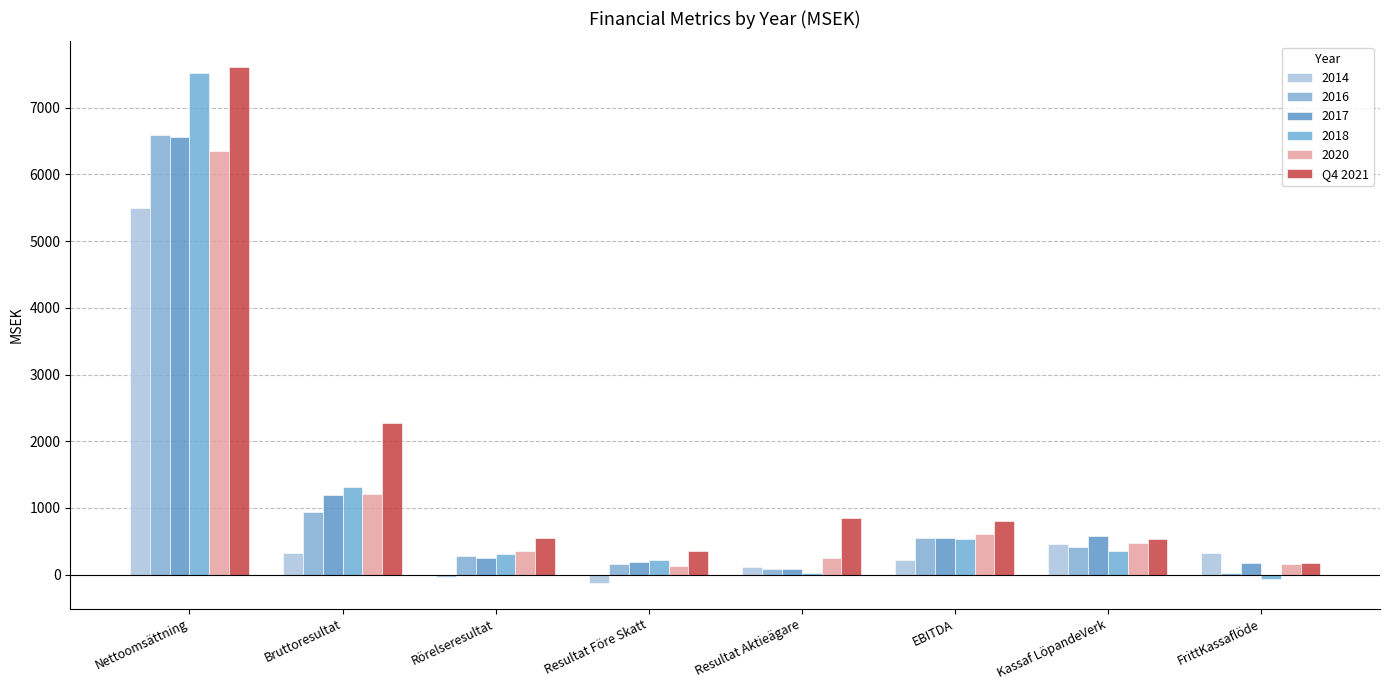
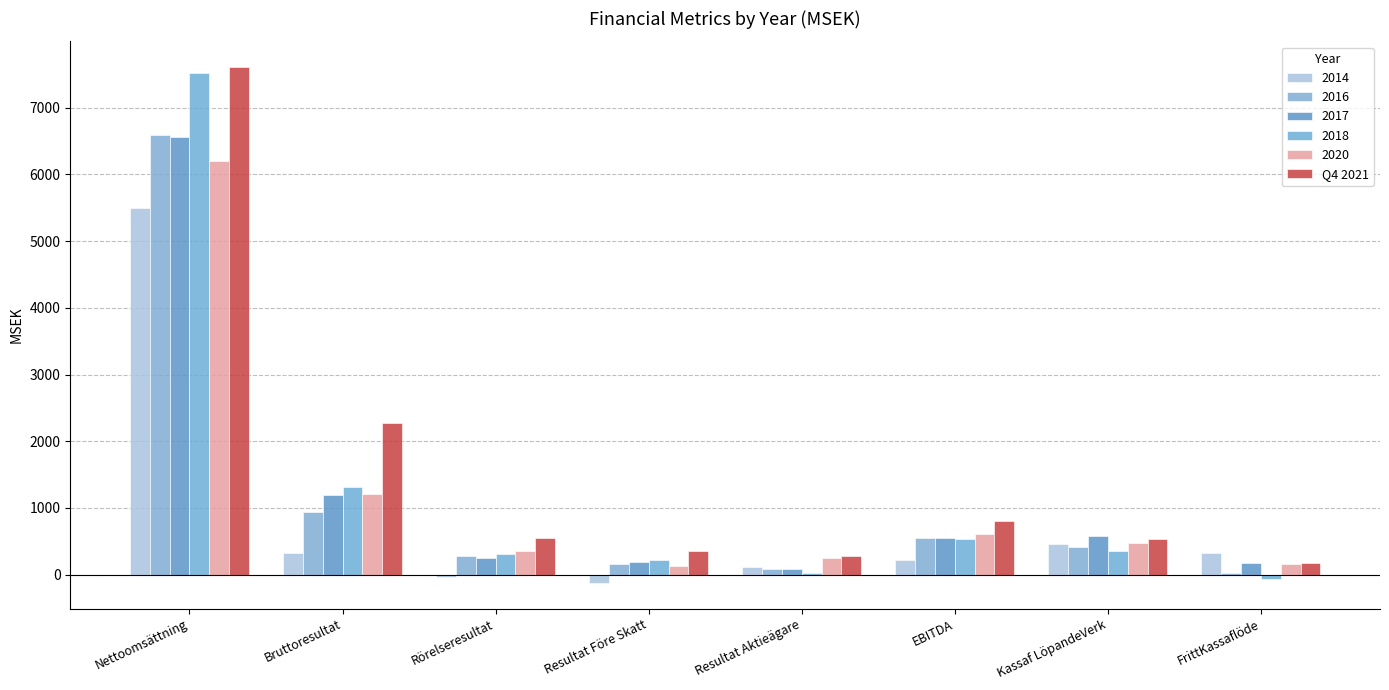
  {
    "2020": {
-     "Nettoomsättning": 6300,
+     "Nettoomsättning": 6200,
      "Bruttoresultat": 1200,
      "Rörelseresultat": 400,
      "Resultat Före Skatt": 100,
      "Resultat Aktieägare": 200,
      "EBITDA": 600,
      "Kassaf LöpandeVerk": 500,
      "FrittKassaflöde": 200
    },
    "Q4 2021": {
      "Nettoomsättning": 7600,
      "Bruttoresultat": 2300,
      "Rörelseresultat": 500,
      "Resultat Före Skatt": 300,
-     "Resultat Aktieägare": 800,
+     "Resultat Aktieägare": 300,
      "EBITDA": 800,
      "Kassaf LöpandeVerk": 500,
      "FrittKassaflöde": 200
    }
  }
